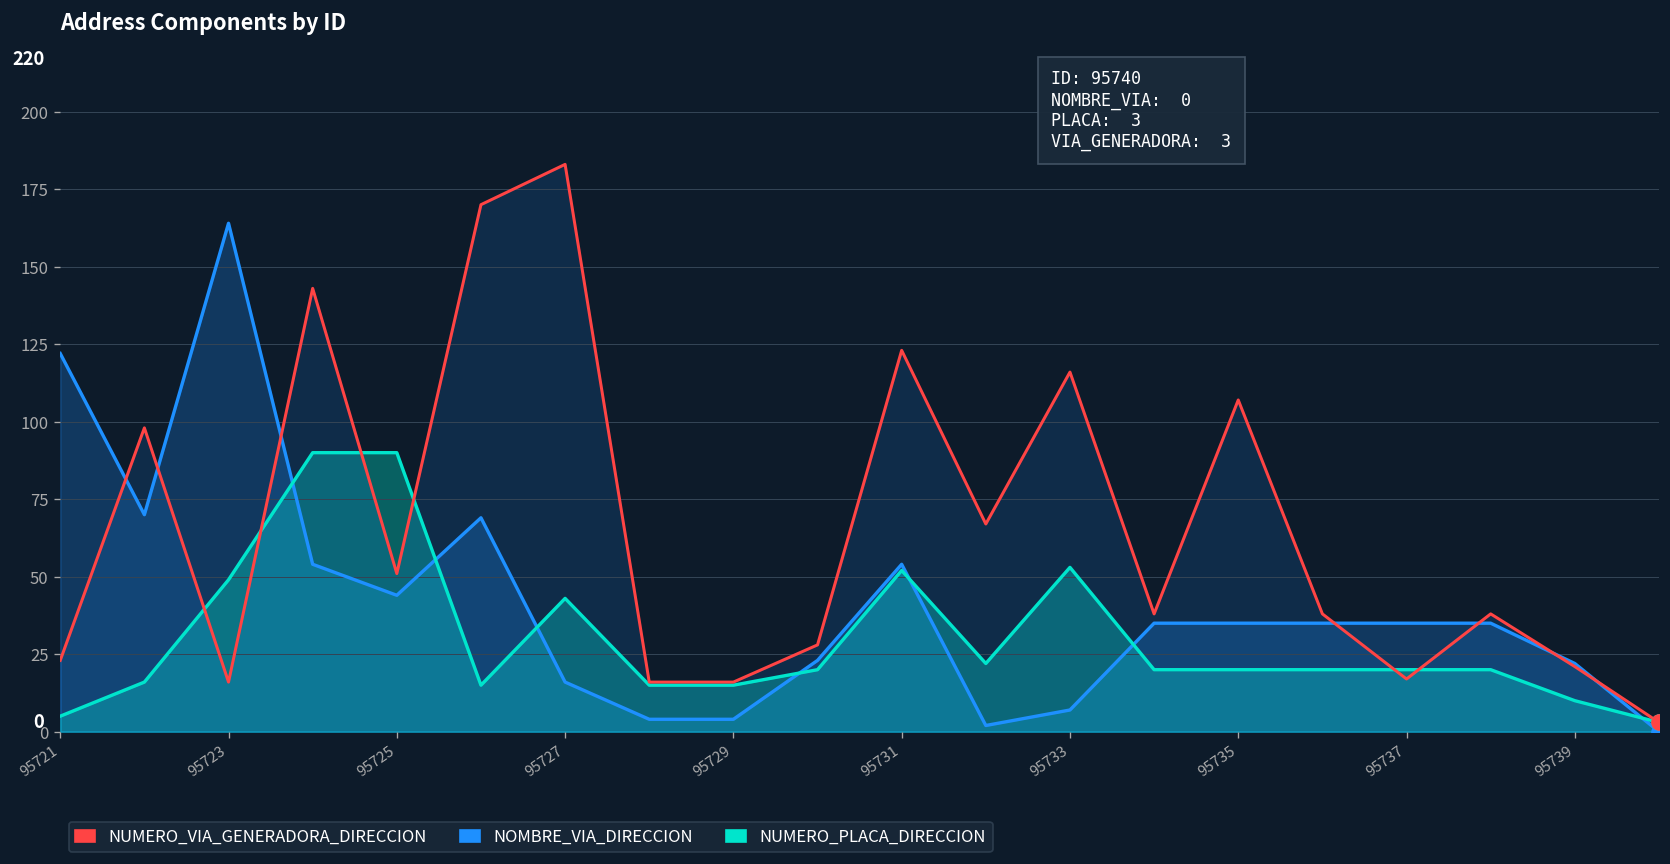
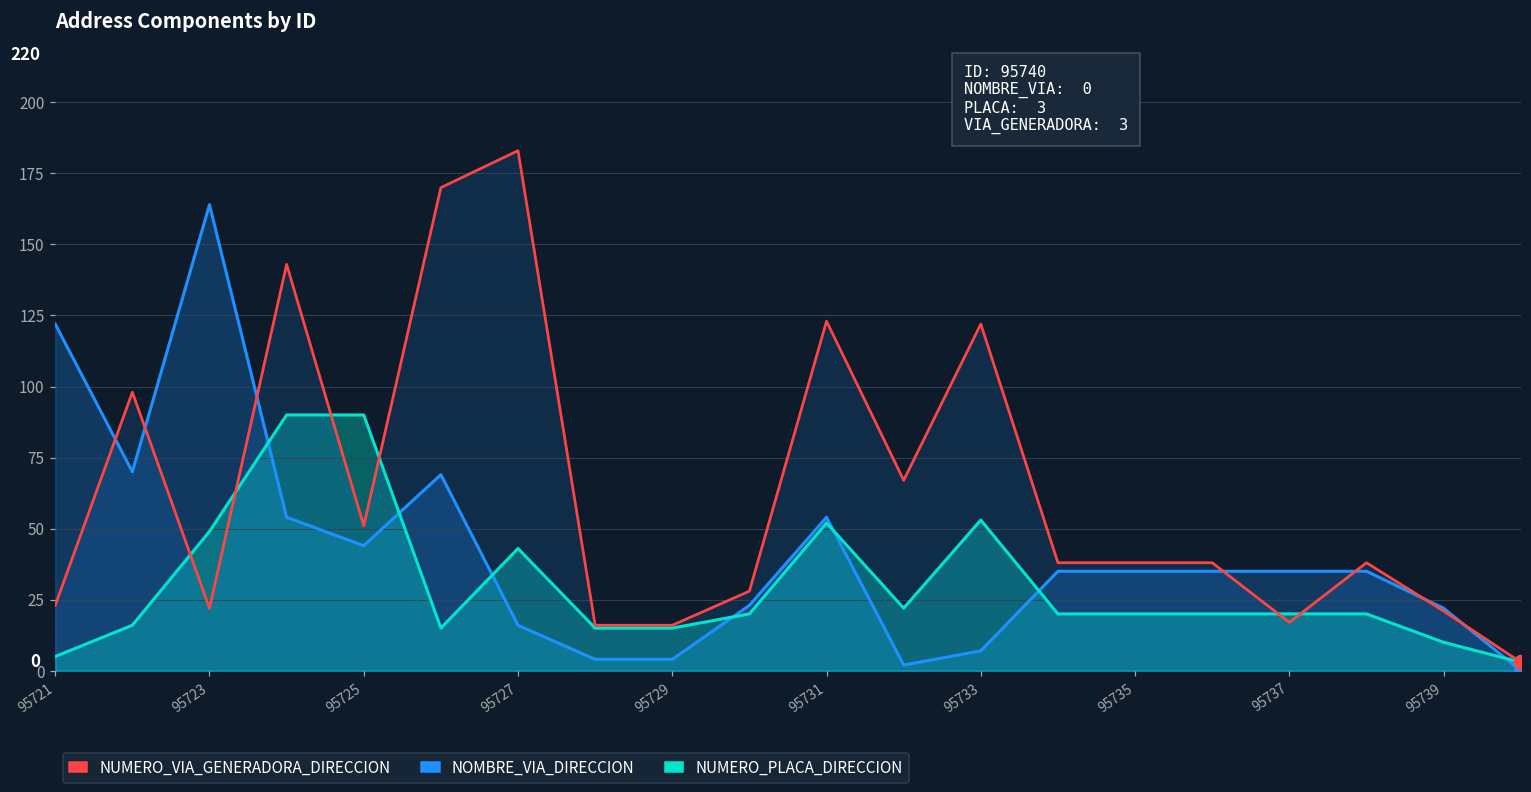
  {
    "NUMERO_VIA_GENERADORA_DIRECCION": {
      "95721": 23,
-     "95723": 16,
+     "95723": 22,
      "95725": 51,
      "95727": 183,
      "95729": 16,
      "95731": 123,
-     "95733": 116,
-     "95735": 107,
+     "95733": 122,
+     "95735": 38,
      "95737": 17,
      "95739": 21
    }
  }
